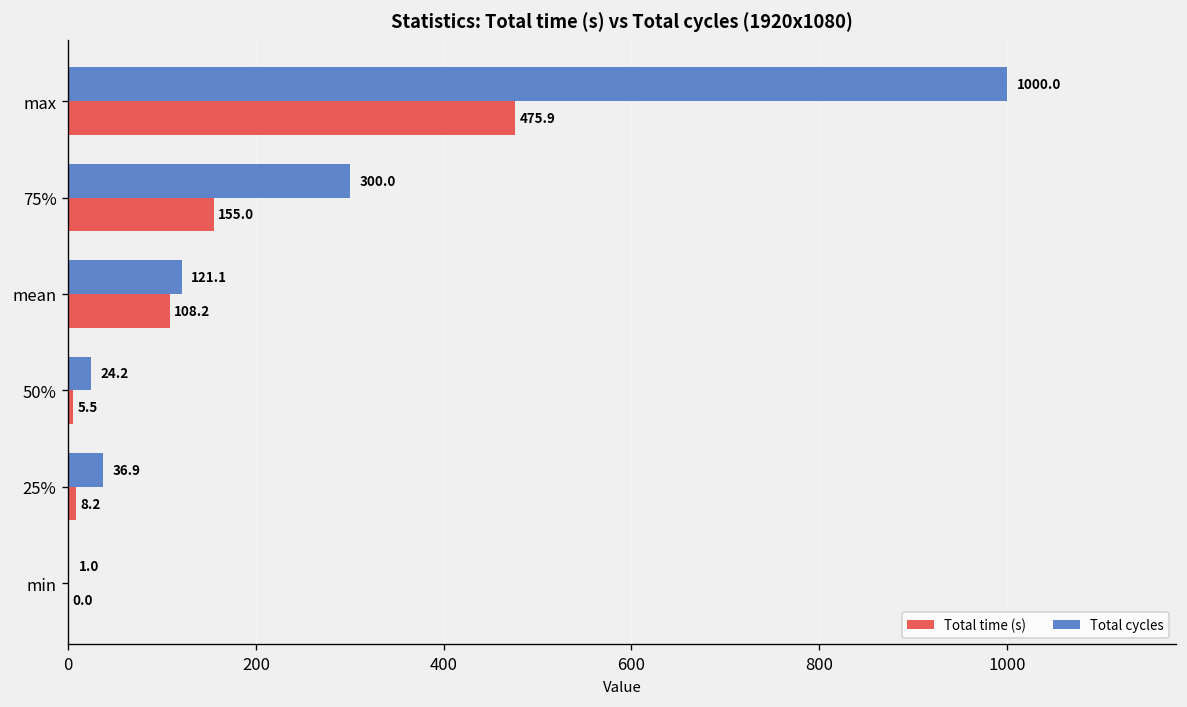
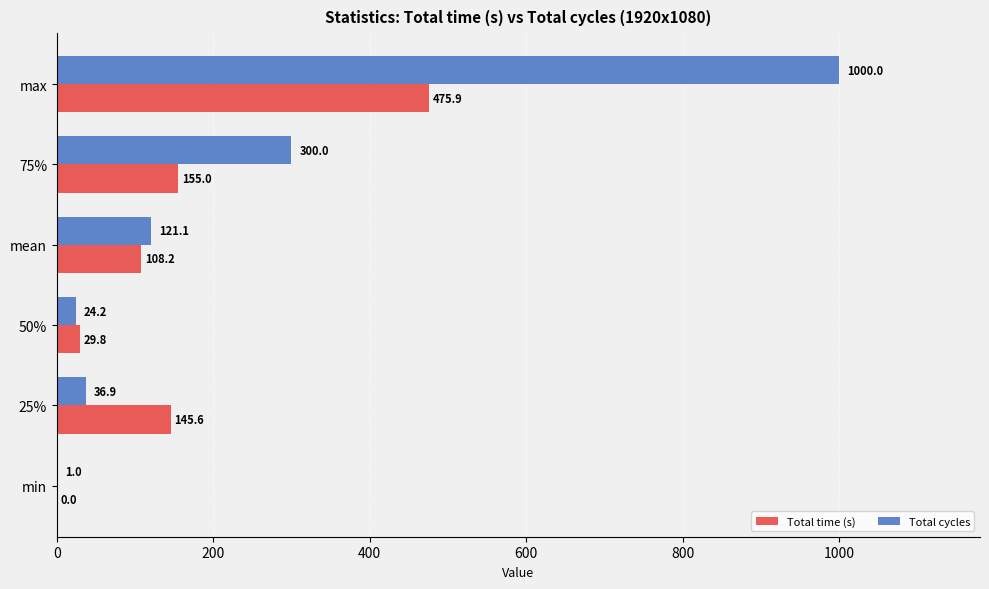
  {
    "Total time (s)": {
      "max": 475.9,
      "75%": 155.0,
      "mean": 108.2,
-     "50%": 5.5,
-     "25%": 8.2,
+     "50%": 29.8,
+     "25%": 145.6,
      "min": 0.0
    },
    "Total cycles": {
      "max": 1000.0,
      "75%": 300.0,
      "mean": 121.1,
      "50%": 24.2,
      "25%": 36.9,
      "min": 1.0
    }
  }
